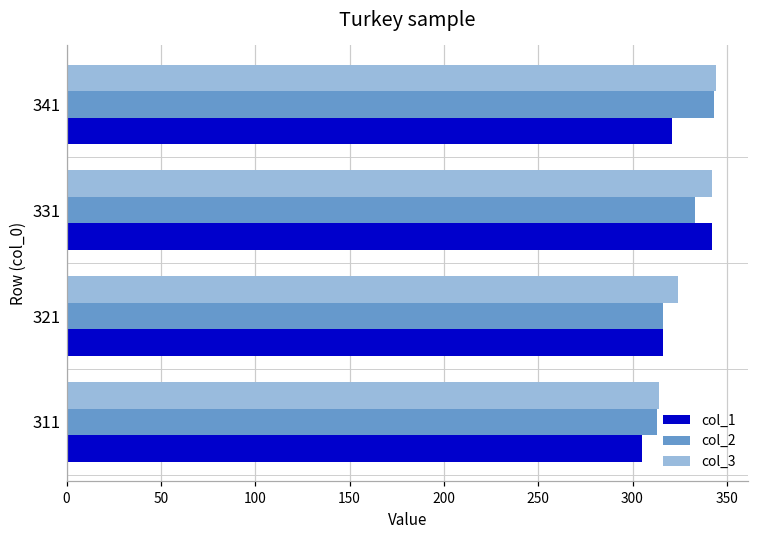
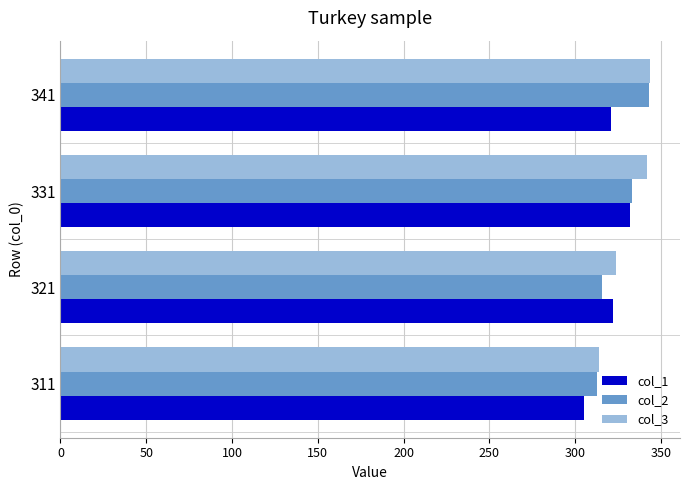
  {
    "col_1": {
      "341": 321,
-     "331": 342,
-     "321": 316,
+     "331": 332,
+     "321": 322,
      "311": 305
    },
    "col_2": {
      "341": 343,
      "331": 333,
      "321": 316,
      "311": 313
    },
    "col_3": {
      "341": 344,
      "331": 342,
      "321": 324,
      "311": 314
    }
  }
